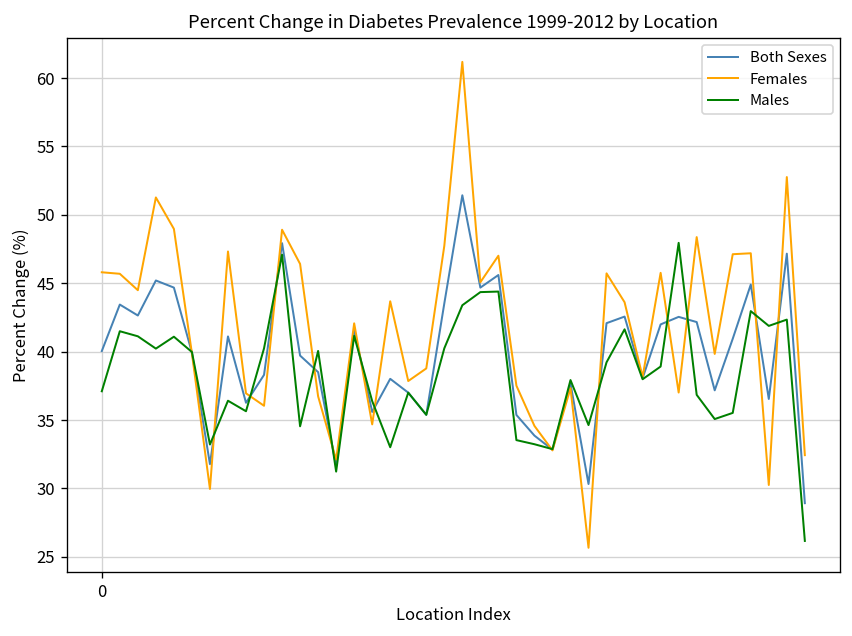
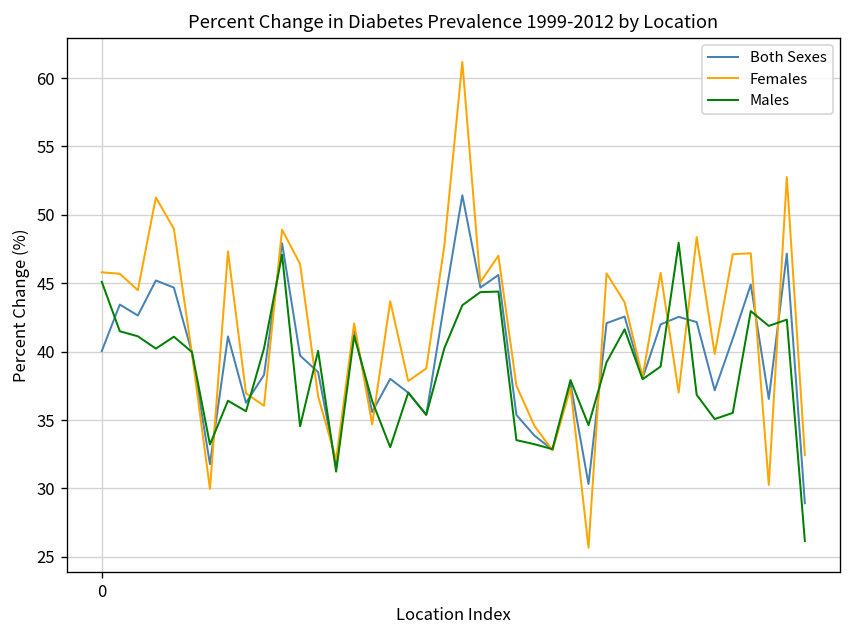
  {
    "Both Sexes": {
      "0": 40.0
    },
    "Females": {
      "0": 45.8
    },
    "Males": {
-     "0": 37.1
+     "0": 45.1
    }
  }
